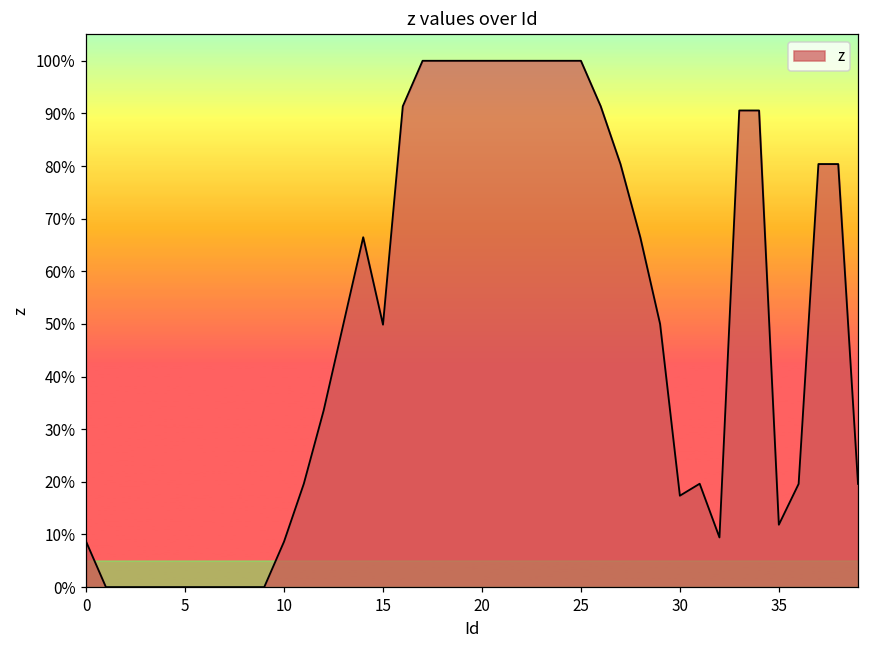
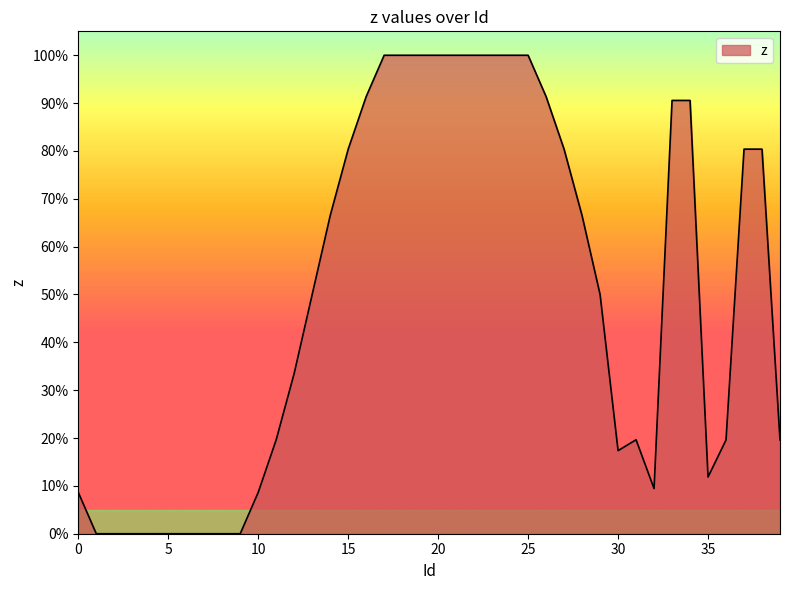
  {
    "0": "9%",
    "10": "9%",
-   "15": "50%",
+   "15": "80%",
    "20": "100%",
    "25": "100%",
    "30": "17%",
    "35": "12%"
  }
